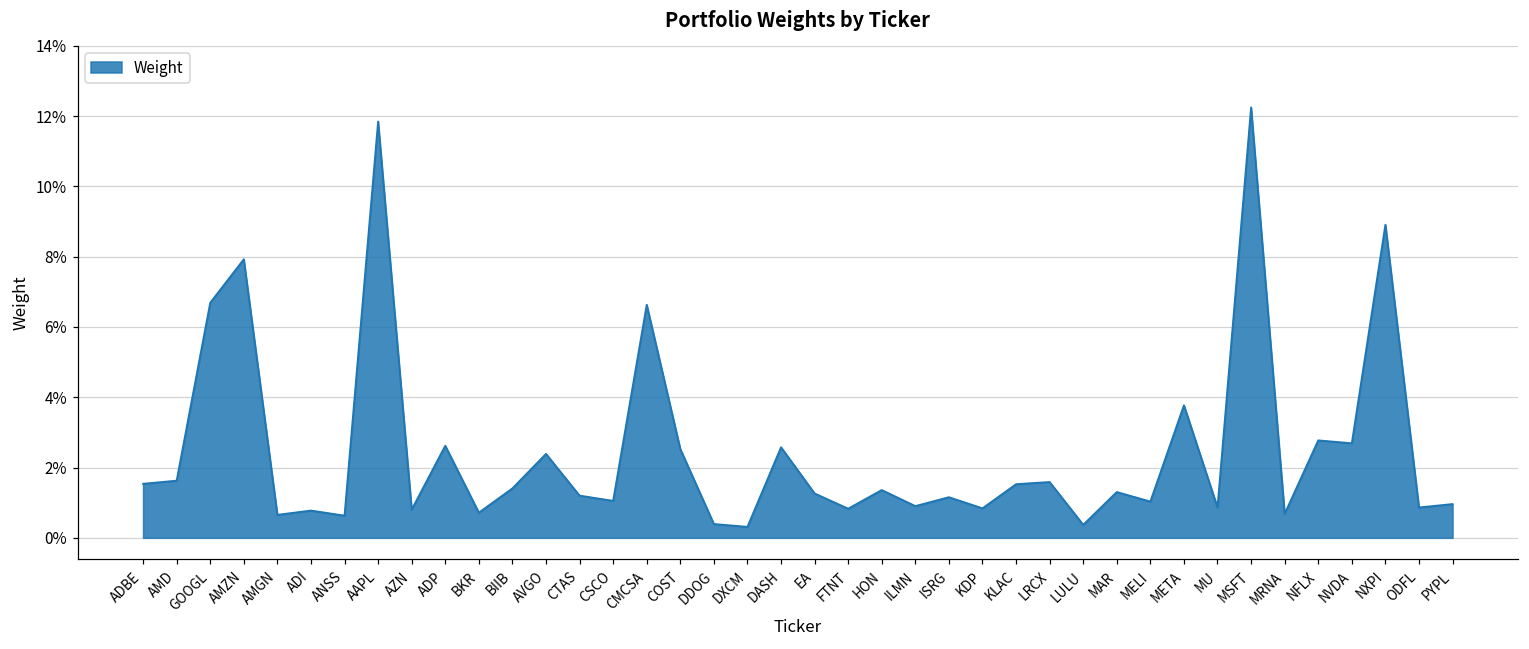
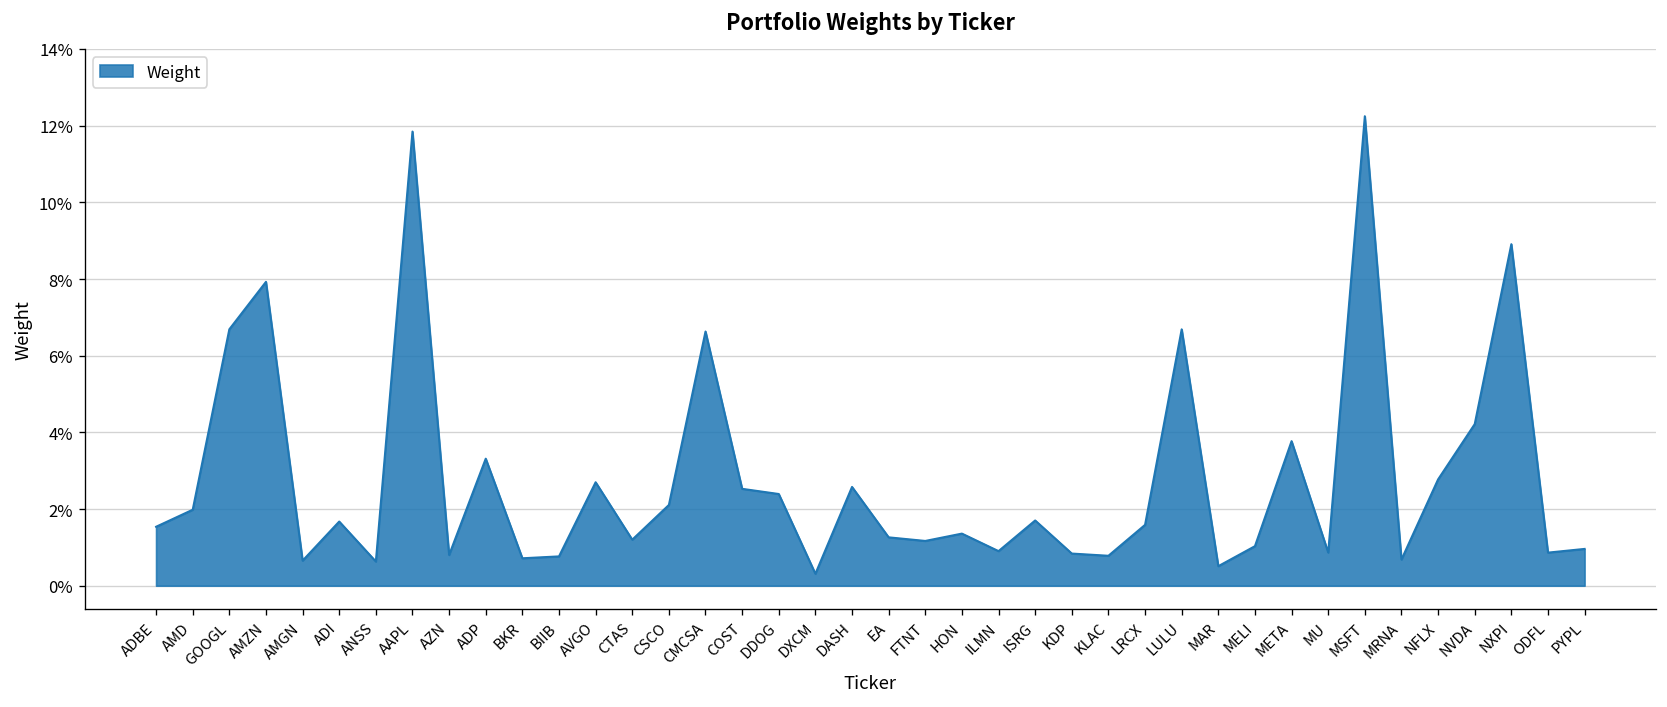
  {
    "ADBE": "1.5%",
-   "AMD": "1.6%",
+   "AMD": "2.0%",
    "GOOGL": "6.7%",
    "AMZN": "7.9%",
    "AMGN": "0.7%",
-   "ADI": "0.8%",
+   "ADI": "1.7%",
    "ANSS": "0.6%",
    "AAPL": "11.8%",
    "AZN": "0.8%",
-   "ADP": "2.6%",
+   "ADP": "3.3%",
    "BKR": "0.7%",
-   "BIIB": "1.4%",
-   "AVGO": "2.4%",
+   "BIIB": "0.8%",
+   "AVGO": "2.7%",
    "CTAS": "1.2%",
-   "CSCO": "1.1%",
+   "CSCO": "2.1%",
    "CMCSA": "6.6%",
    "COST": "2.5%",
-   "DDOG": "0.4%",
+   "DDOG": "2.4%",
    "DXCM": "0.3%",
    "DASH": "2.6%",
    "EA": "1.3%",
-   "FTNT": "0.8%",
+   "FTNT": "1.2%",
    "HON": "1.4%",
    "ILMN": "0.9%",
-   "ISRG": "1.2%",
+   "ISRG": "1.7%",
    "KDP": "0.8%",
-   "KLAC": "1.5%",
+   "KLAC": "0.8%",
    "LRCX": "1.6%",
-   "LULU": "0.4%",
-   "MAR": "1.3%",
+   "LULU": "6.7%",
+   "MAR": "0.5%",
    "MELI": "1.0%",
    "META": "3.8%",
    "MU": "0.9%",
    "MSFT": "12.2%",
    "MRNA": "0.7%",
    "NFLX": "2.8%",
-   "NVDA": "2.7%",
+   "NVDA": "4.2%",
    "NXPI": "8.9%",
    "ODFL": "0.9%",
    "PYPL": "1.0%"
  }
